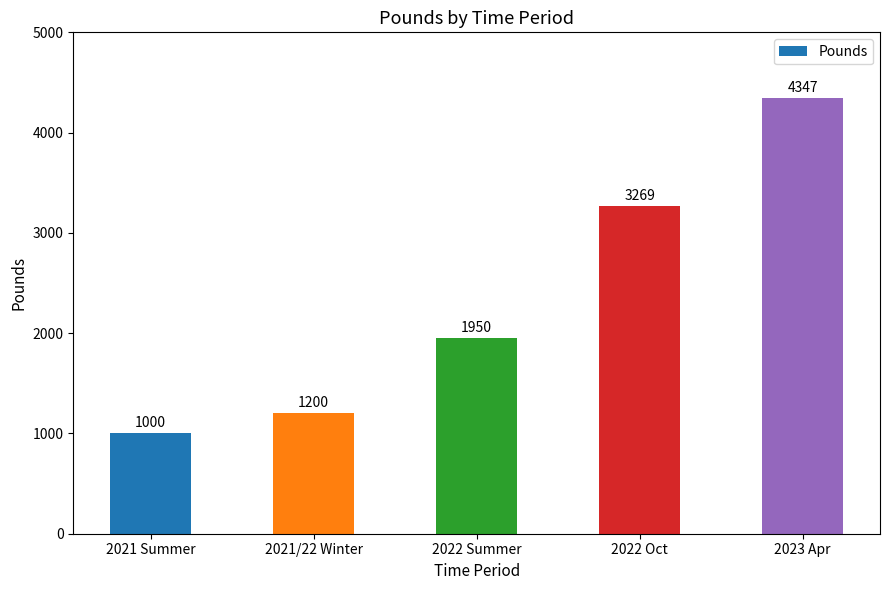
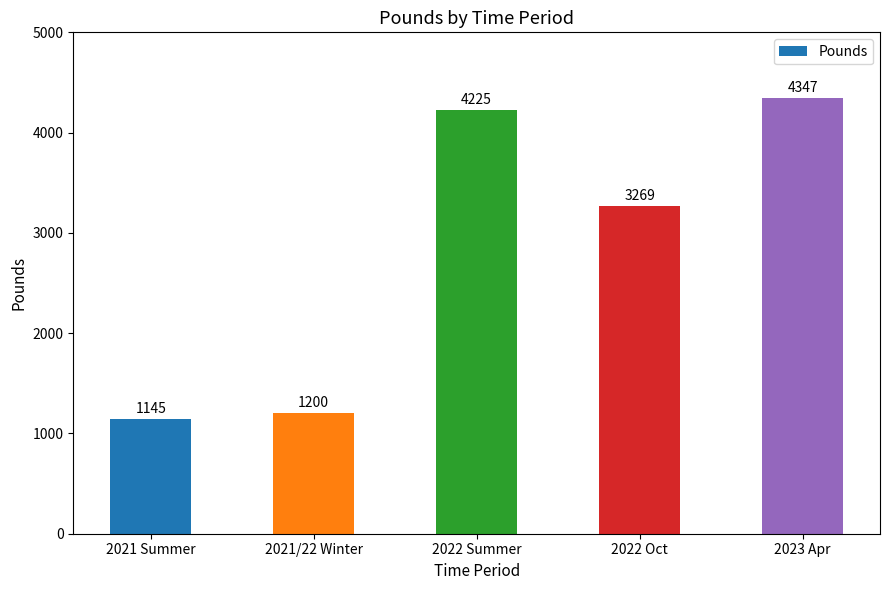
  {
-   "2021 Summer": 1000,
+   "2021 Summer": 1145,
    "2021/22 Winter": 1200,
-   "2022 Summer": 1950,
+   "2022 Summer": 4225,
    "2022 Oct": 3269,
    "2023 Apr": 4347
  }
